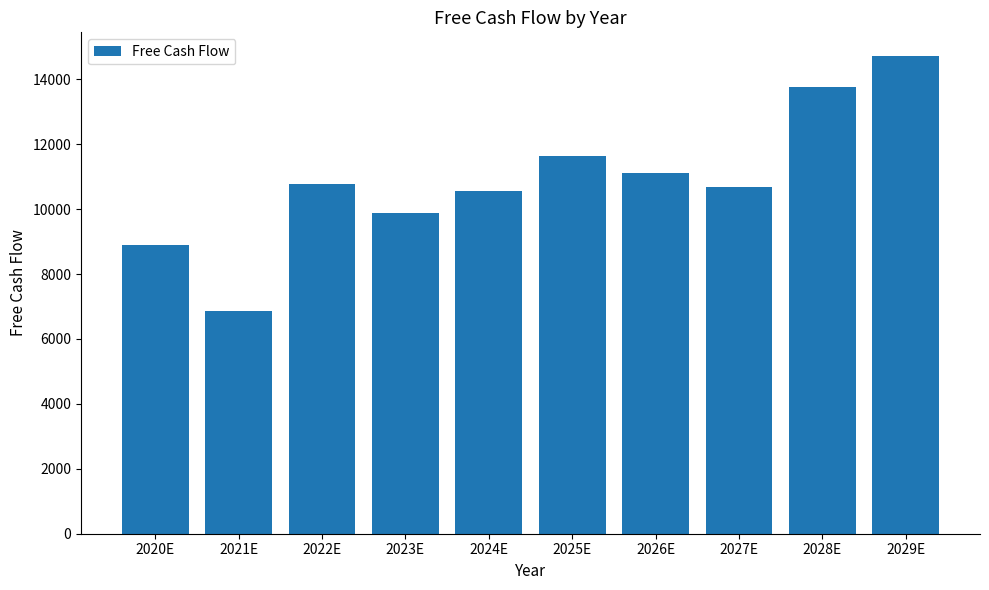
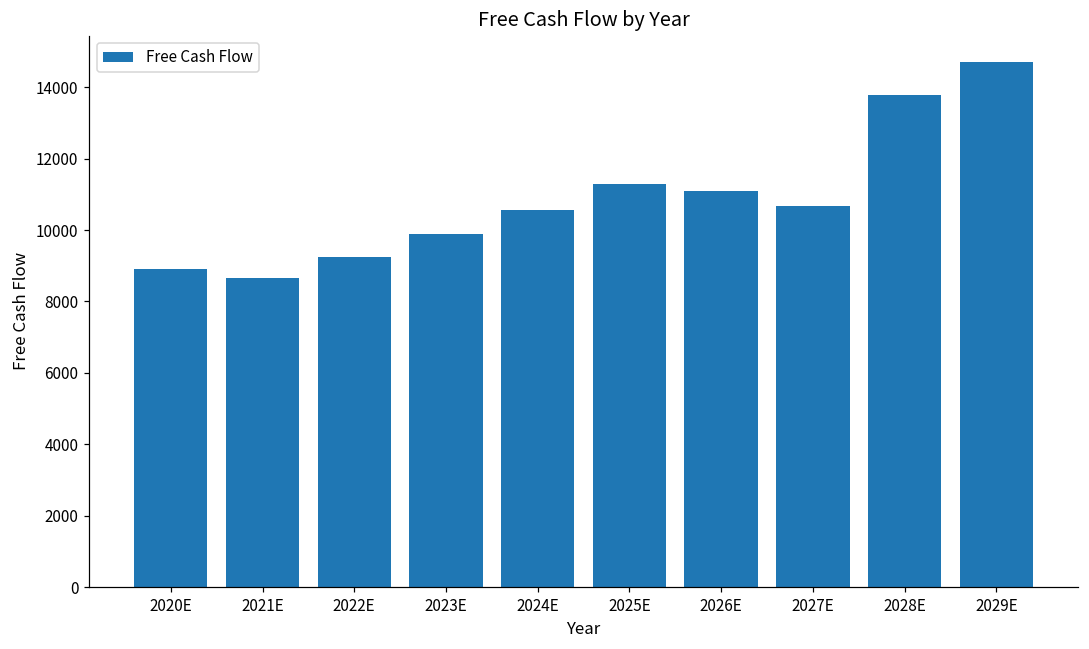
  {
    "2020E": 8900,
-   "2021E": 6900,
-   "2022E": 10800,
+   "2021E": 8700,
+   "2022E": 9300,
    "2023E": 9900,
    "2024E": 10600,
-   "2025E": 11600,
+   "2025E": 11300,
    "2026E": 11100,
    "2027E": 10700,
    "2028E": 13800,
    "2029E": 14700
  }
